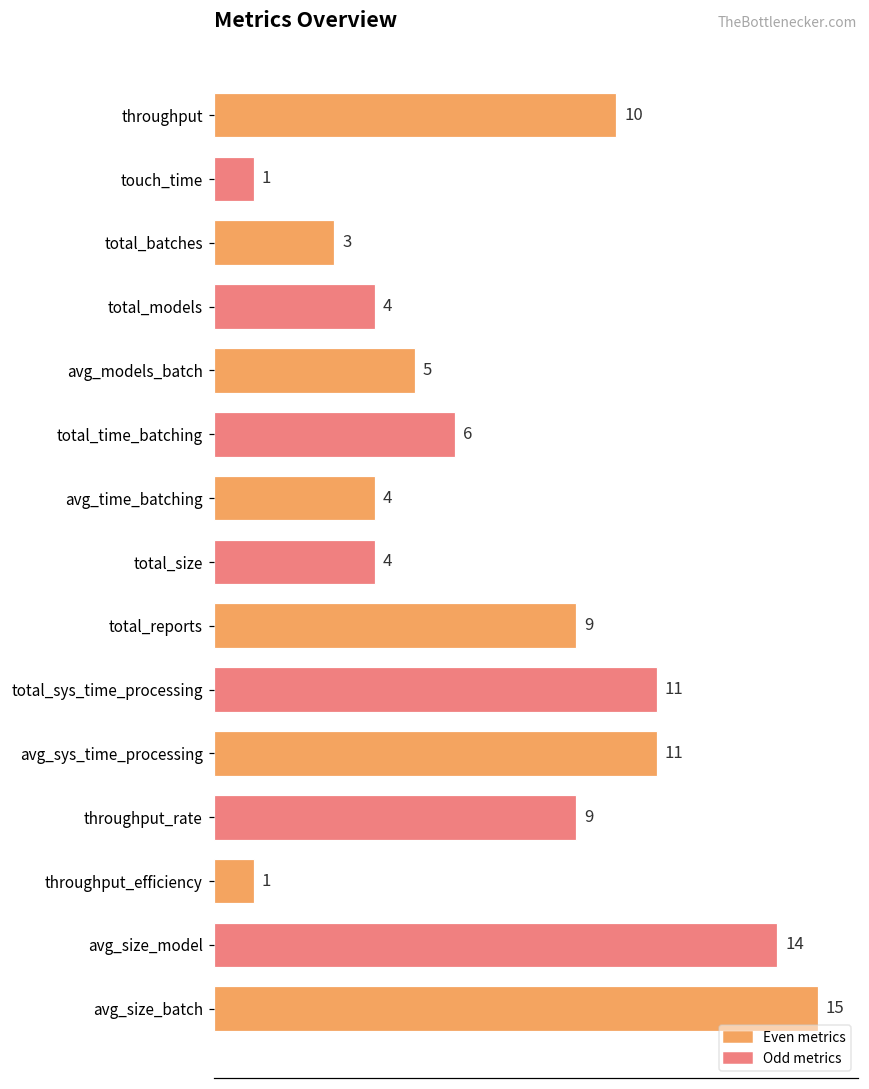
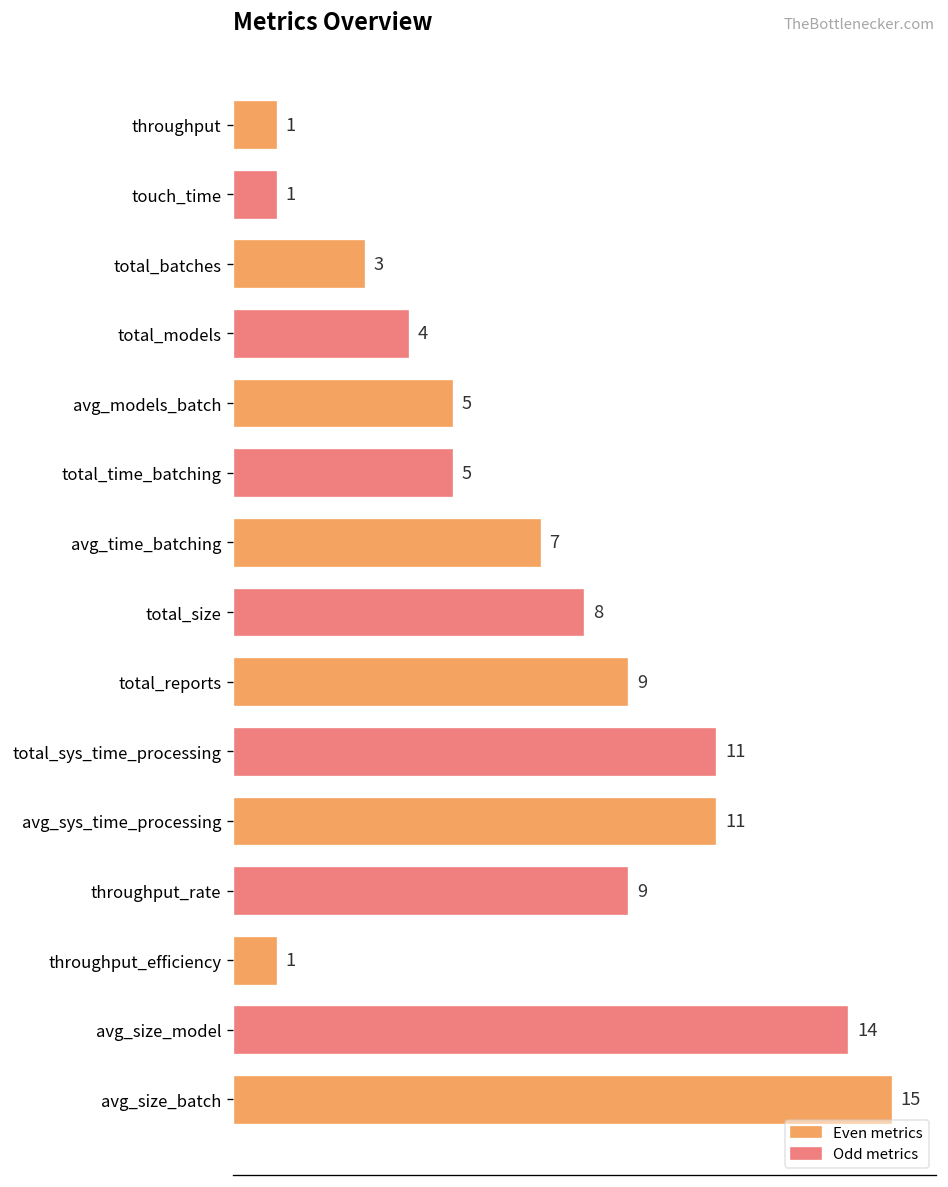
  {
-   "throughput": 10,
+   "throughput": 1,
    "touch_time": 1,
    "total_batches": 3,
    "total_models": 4,
    "avg_models_batch": 5,
-   "total_time_batching": 6,
-   "avg_time_batching": 4,
-   "total_size": 4,
+   "total_time_batching": 5,
+   "avg_time_batching": 7,
+   "total_size": 8,
    "total_reports": 9,
    "total_sys_time_processing": 11,
    "avg_sys_time_processing": 11,
    "throughput_rate": 9,
    "throughput_efficiency": 1,
    "avg_size_model": 14,
    "avg_size_batch": 15
  }
